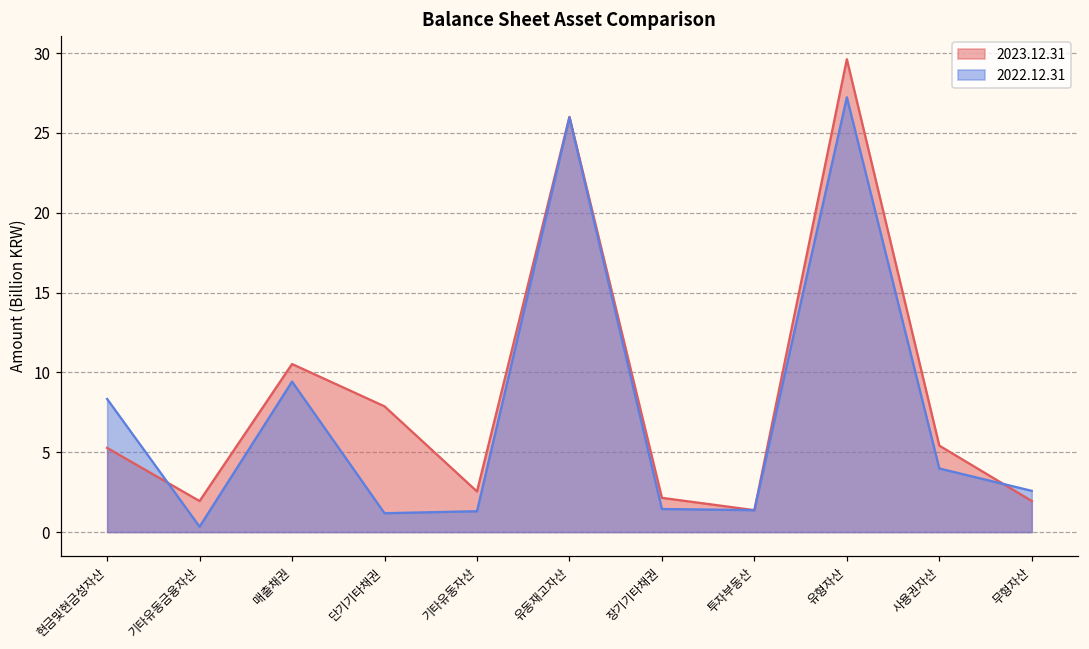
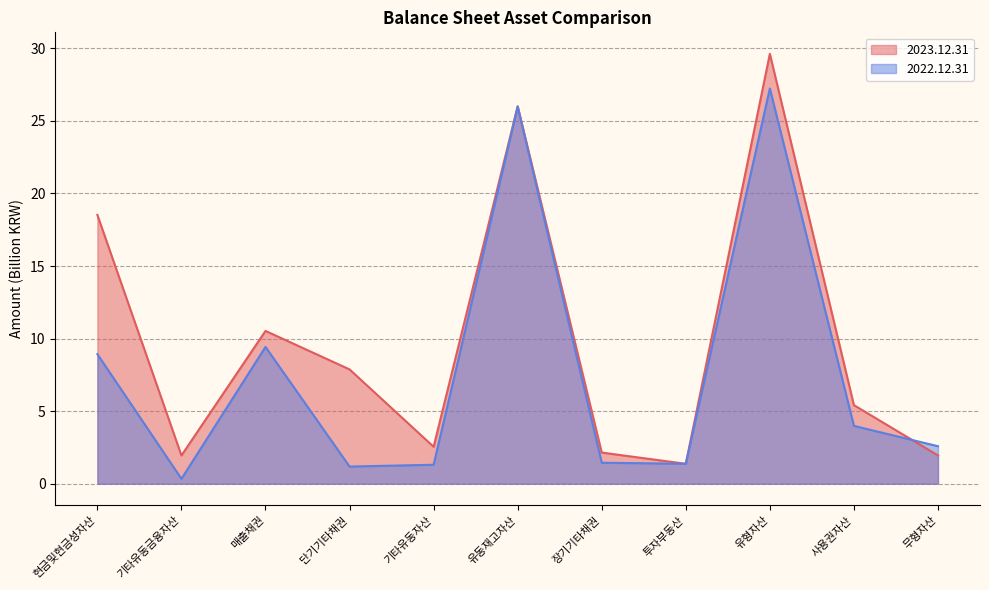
  {
    "2023.12.31": {
-     "현금및현금성자산": 5.3,
+     "현금및현금성자산": 18.5,
      "기타유동금융자산": 1.9,
      "매출채권": 10.5,
      "단기기타채권": 7.9,
      "기타유동자산": 2.5,
      "장기기타채권": 2.1,
      "유형자산": 29.6,
      "사용권자산": 5.4,
      "무형자산": 1.9
    },
    "2022.12.31": {
-     "현금및현금성자산": 8.3,
+     "현금및현금성자산": 8.9,
      "기타유동금융자산": 0.3,
      "매출채권": 9.4,
      "단기기타채권": 1.2,
      "기타유동자산": 1.3,
      "장기기타채권": 1.4,
      "유형자산": 27.2,
      "사용권자산": 4.0,
      "무형자산": 2.6
    }
  }
